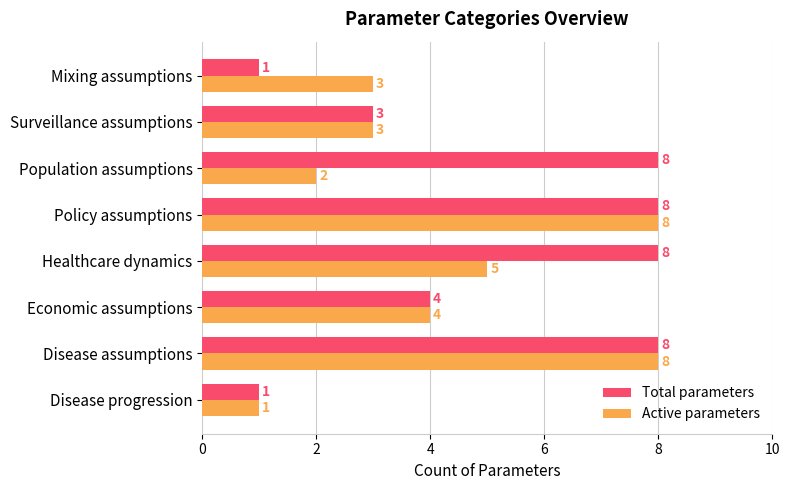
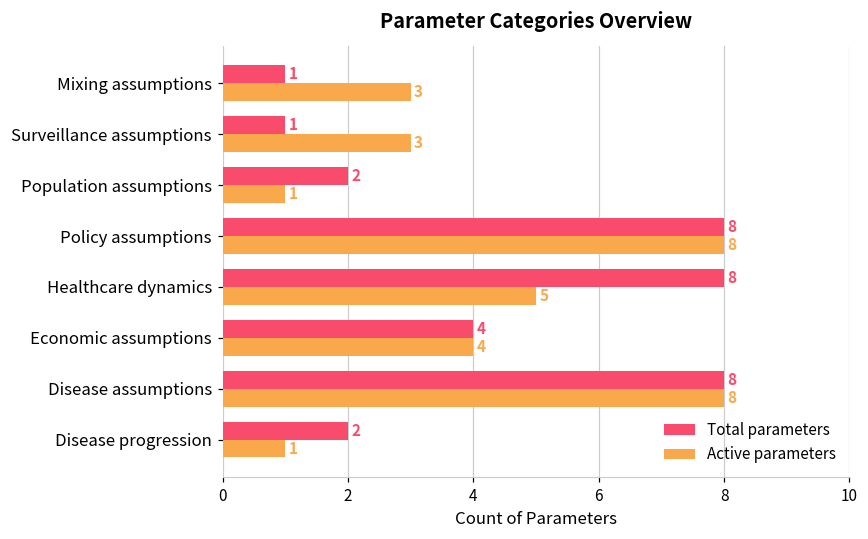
  {
    "Total parameters": {
      "Mixing assumptions": 1,
-     "Surveillance assumptions": 3,
-     "Population assumptions": 8,
+     "Surveillance assumptions": 1,
+     "Population assumptions": 2,
      "Policy assumptions": 8,
      "Healthcare dynamics": 8,
      "Economic assumptions": 4,
      "Disease assumptions": 8,
-     "Disease progression": 1
+     "Disease progression": 2
    },
    "Active parameters": {
      "Mixing assumptions": 3,
      "Surveillance assumptions": 3,
-     "Population assumptions": 2,
+     "Population assumptions": 1,
      "Policy assumptions": 8,
      "Healthcare dynamics": 5,
      "Economic assumptions": 4,
      "Disease assumptions": 8,
      "Disease progression": 1
    }
  }
